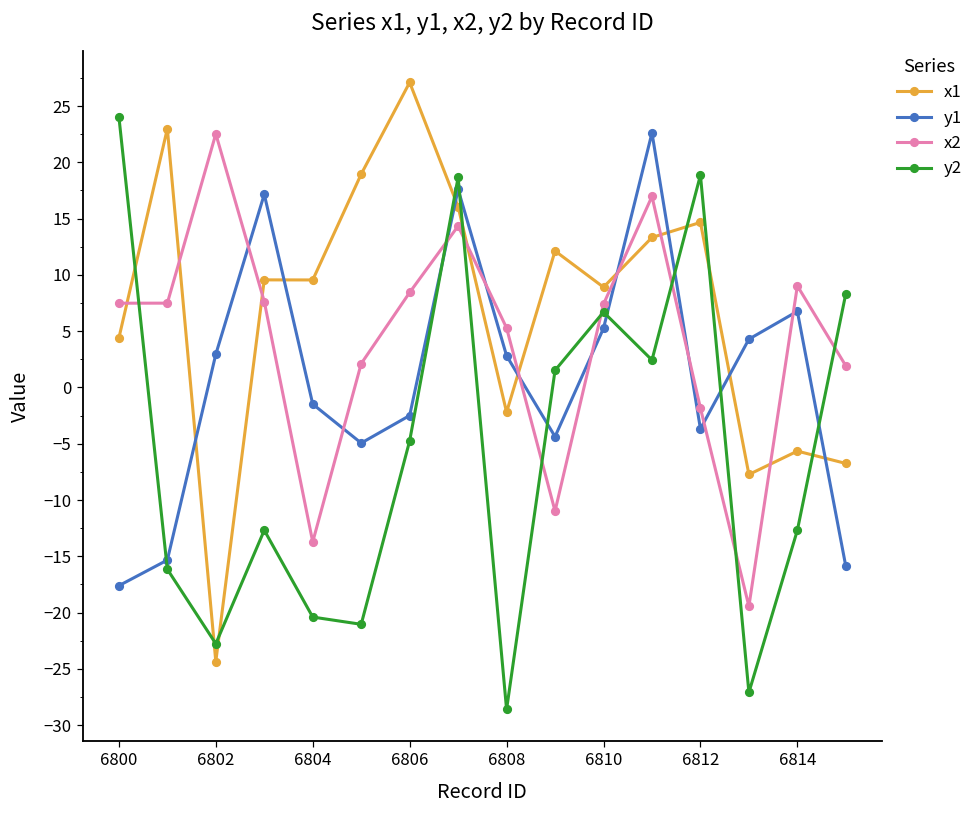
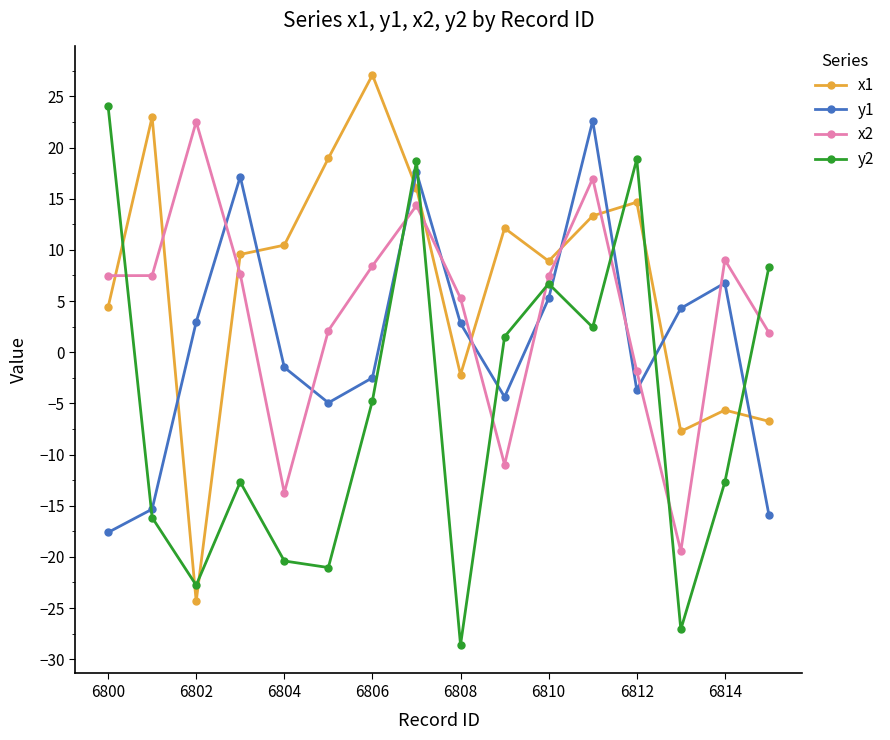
  {
    "x1": {
      "6800": 4.4,
      "6802": -24.3,
-     "6804": 9.5,
+     "6804": 10.5,
      "6806": 27.1,
      "6808": -2.2,
      "6810": 8.9,
      "6812": 14.7,
      "6814": -5.7
    },
    "y1": {
      "6800": -17.6,
      "6802": 2.9,
      "6804": -1.5,
      "6806": -2.5,
      "6808": 2.8,
      "6810": 5.3,
      "6812": -3.7,
      "6814": 6.8
    },
    "x2": {
      "6800": 7.5,
      "6802": 22.5,
      "6804": -13.7,
      "6806": 8.4,
      "6808": 5.3,
      "6810": 7.4,
      "6812": -1.8,
      "6814": 9.0
    },
    "y2": {
      "6800": 24.1,
      "6802": -22.8,
      "6804": -20.4,
      "6806": -4.7,
      "6808": -28.6,
      "6810": 6.7,
      "6812": 18.9,
      "6814": -12.7
    }
  }
